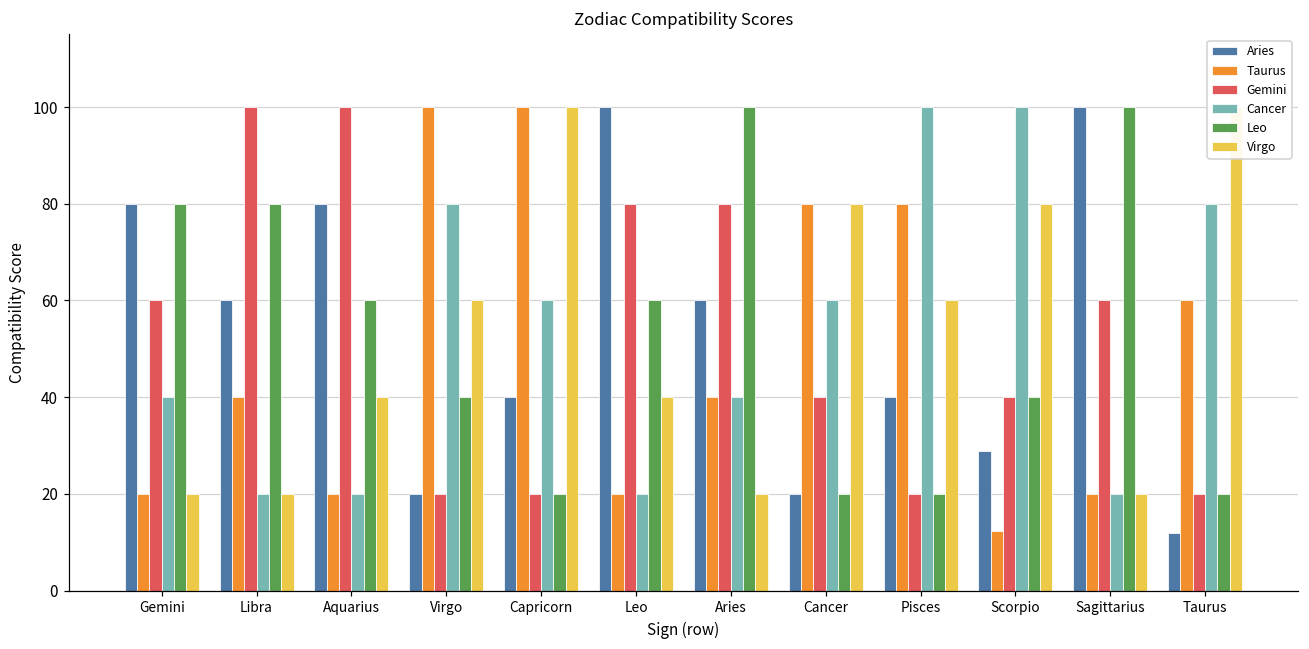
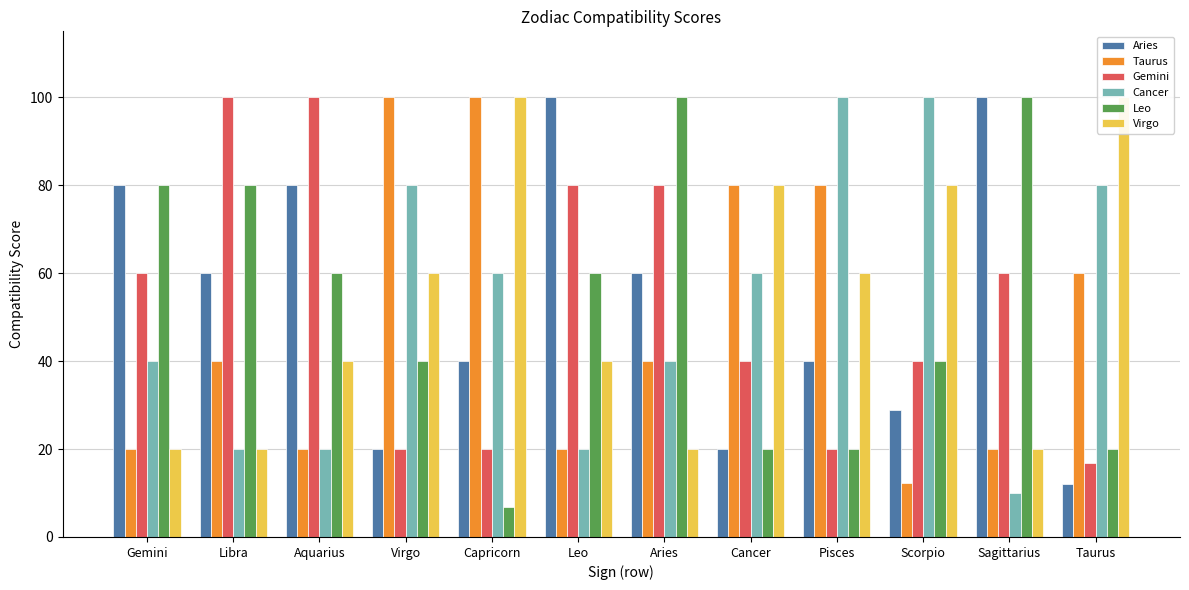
  {
    "Aries": {
      "Gemini": 80,
      "Libra": 60,
      "Aquarius": 80,
      "Virgo": 20,
      "Capricorn": 40,
      "Leo": 100,
      "Aries": 60,
      "Cancer": 20,
      "Pisces": 40,
      "Scorpio": 29,
      "Sagittarius": 100,
      "Taurus": 12
    },
    "Taurus": {
      "Gemini": 20,
      "Libra": 40,
      "Aquarius": 20,
      "Virgo": 100,
      "Capricorn": 100,
      "Leo": 20,
      "Aries": 40,
      "Cancer": 80,
      "Pisces": 80,
      "Scorpio": 12,
      "Sagittarius": 20,
      "Taurus": 60
    },
    "Gemini": {
      "Gemini": 60,
      "Libra": 100,
      "Aquarius": 100,
      "Virgo": 20,
      "Capricorn": 20,
      "Leo": 80,
      "Aries": 80,
      "Cancer": 40,
      "Pisces": 20,
      "Scorpio": 40,
      "Sagittarius": 60,
-     "Taurus": 20
+     "Taurus": 17
    },
    "Cancer": {
      "Gemini": 40,
      "Libra": 20,
      "Aquarius": 20,
      "Virgo": 80,
      "Capricorn": 60,
      "Leo": 20,
      "Aries": 40,
      "Cancer": 60,
      "Pisces": 100,
      "Scorpio": 100,
-     "Sagittarius": 20,
+     "Sagittarius": 10,
      "Taurus": 80
    },
    "Leo": {
      "Gemini": 80,
      "Libra": 80,
      "Aquarius": 60,
      "Virgo": 40,
-     "Capricorn": 20,
+     "Capricorn": 7,
      "Leo": 60,
      "Aries": 100,
      "Cancer": 20,
      "Pisces": 20,
      "Scorpio": 40,
      "Sagittarius": 100,
      "Taurus": 20
    },
    "Virgo": {
      "Gemini": 20,
      "Libra": 20,
      "Aquarius": 40,
      "Virgo": 60,
      "Capricorn": 100,
      "Leo": 40,
      "Aries": 20,
      "Cancer": 80,
      "Pisces": 60,
      "Scorpio": 80,
      "Sagittarius": 20
    }
  }
